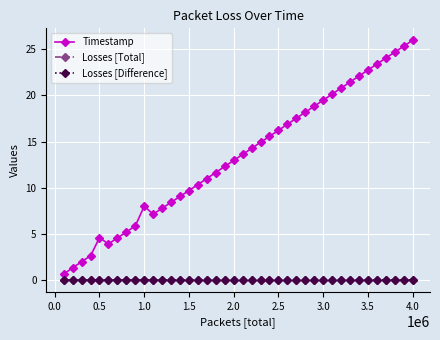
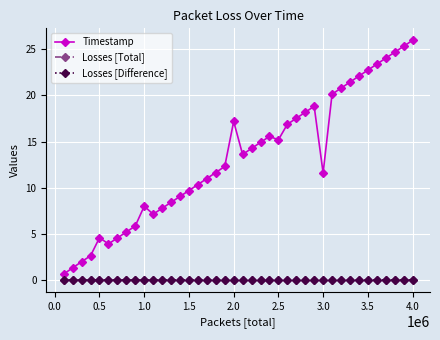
  {
    "Timestamp": {
      "0.5": 5,
      "1.0": 8,
      "1.5": 10,
-     "2.0": 13,
-     "2.5": 16,
-     "3.0": 19,
+     "2.0": 17,
+     "2.5": 15,
+     "3.0": 12,
      "3.5": 23,
      "4.0": 26
    },
    "Losses [Difference]": {
      "0.5": 0,
      "1.0": 0,
      "1.5": 0,
      "2.0": 0,
      "2.5": 0,
      "3.0": 0,
      "3.5": 0,
      "4.0": 0
    }
  }
